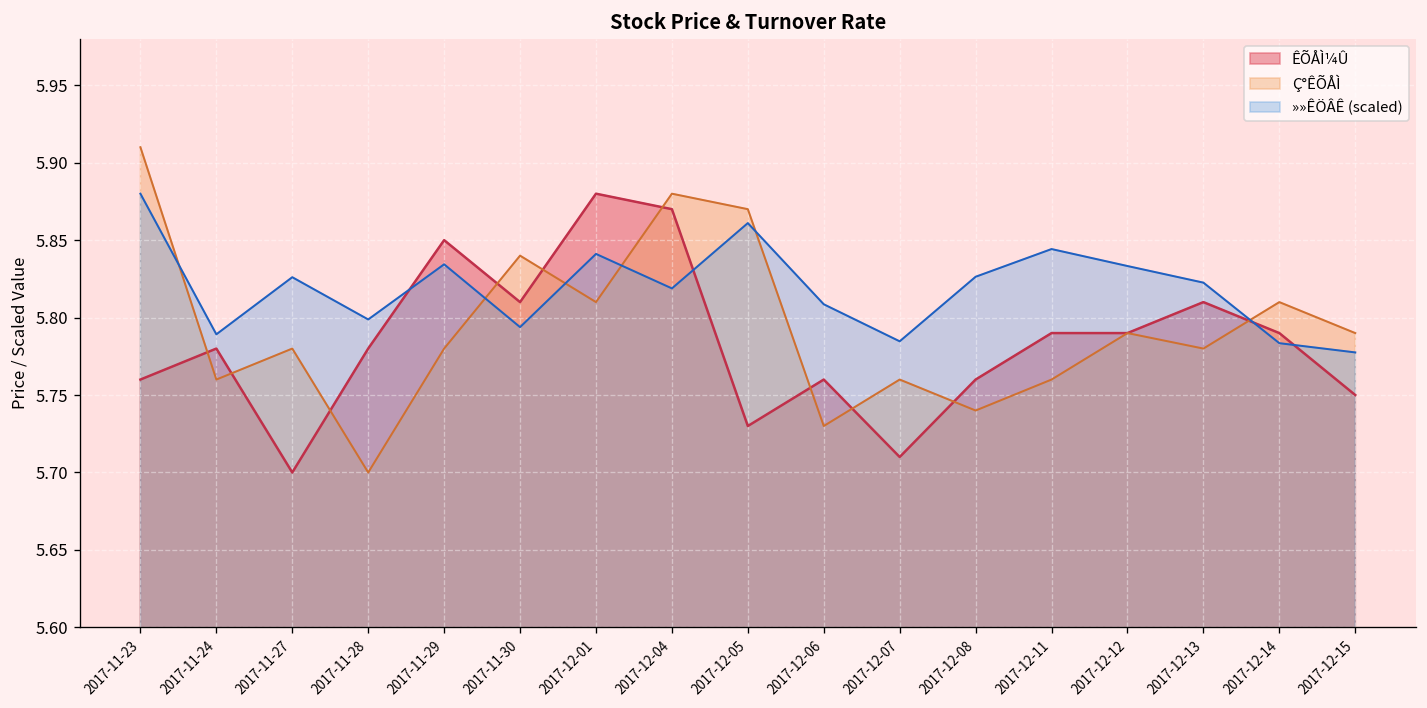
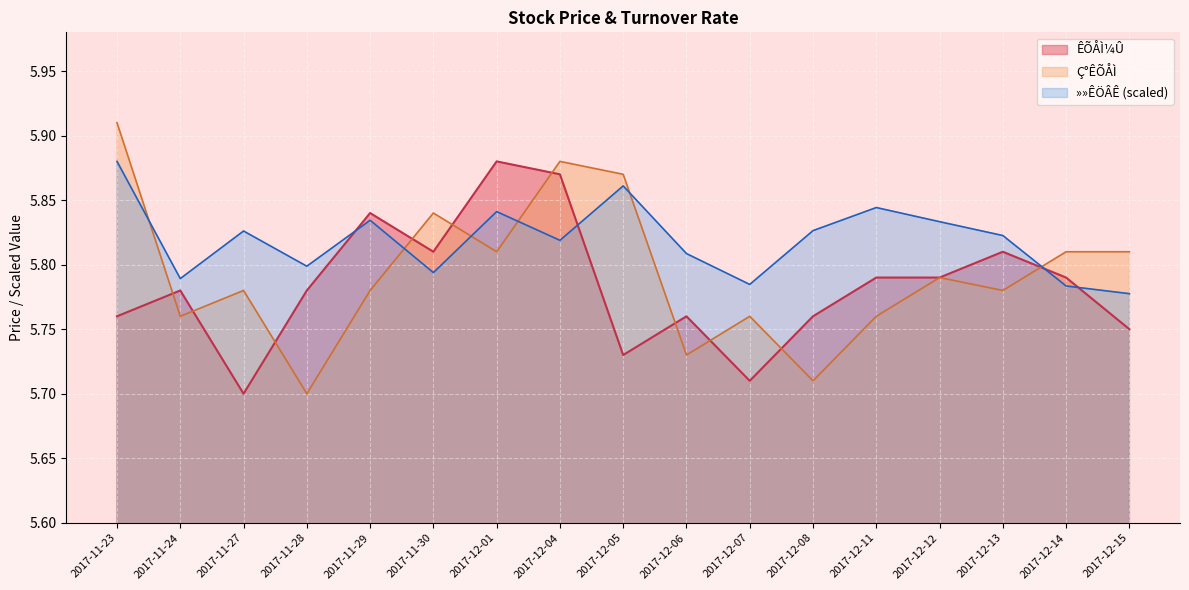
  {
    "ÊÕÅÌ¼Û": {
      "2017-11-23": 5.76,
      "2017-11-24": 5.78,
      "2017-11-27": 5.70,
      "2017-11-28": 5.78,
-     "2017-11-29": 5.85,
+     "2017-11-29": 5.84,
      "2017-11-30": 5.81,
      "2017-12-01": 5.88,
      "2017-12-04": 5.87,
      "2017-12-05": 5.73,
      "2017-12-06": 5.76,
      "2017-12-07": 5.71,
      "2017-12-08": 5.76,
      "2017-12-11": 5.79,
      "2017-12-13": 5.81,
      "2017-12-14": 5.79,
      "2017-12-15": 5.75
    },
    "Ç°ÊÕÅÌ": {
      "2017-11-23": 5.91,
      "2017-11-24": 5.76,
      "2017-11-27": 5.78,
      "2017-11-28": 5.70,
      "2017-11-29": 5.78,
      "2017-11-30": 5.84,
      "2017-12-01": 5.81,
      "2017-12-04": 5.88,
      "2017-12-05": 5.87,
      "2017-12-06": 5.73,
      "2017-12-07": 5.76,
-     "2017-12-08": 5.74,
+     "2017-12-08": 5.71,
      "2017-12-11": 5.76,
      "2017-12-13": 5.78,
      "2017-12-14": 5.81,
-     "2017-12-15": 5.79
+     "2017-12-15": 5.81
    },
    "»»ÊÖÂÊ (scaled)": {
      "2017-11-23": 5.88,
      "2017-11-24": 5.79,
      "2017-11-27": 5.826,
      "2017-11-28": 5.80,
      "2017-11-29": 5.834,
      "2017-11-30": 5.794,
      "2017-12-01": 5.84,
      "2017-12-04": 5.82,
      "2017-12-05": 5.86,
      "2017-12-06": 5.81,
      "2017-12-07": 5.785,
      "2017-12-08": 5.826,
      "2017-12-11": 5.844,
      "2017-12-12": 5.833,
      "2017-12-13": 5.823,
      "2017-12-14": 5.783,
      "2017-12-15": 5.778
    }
  }
